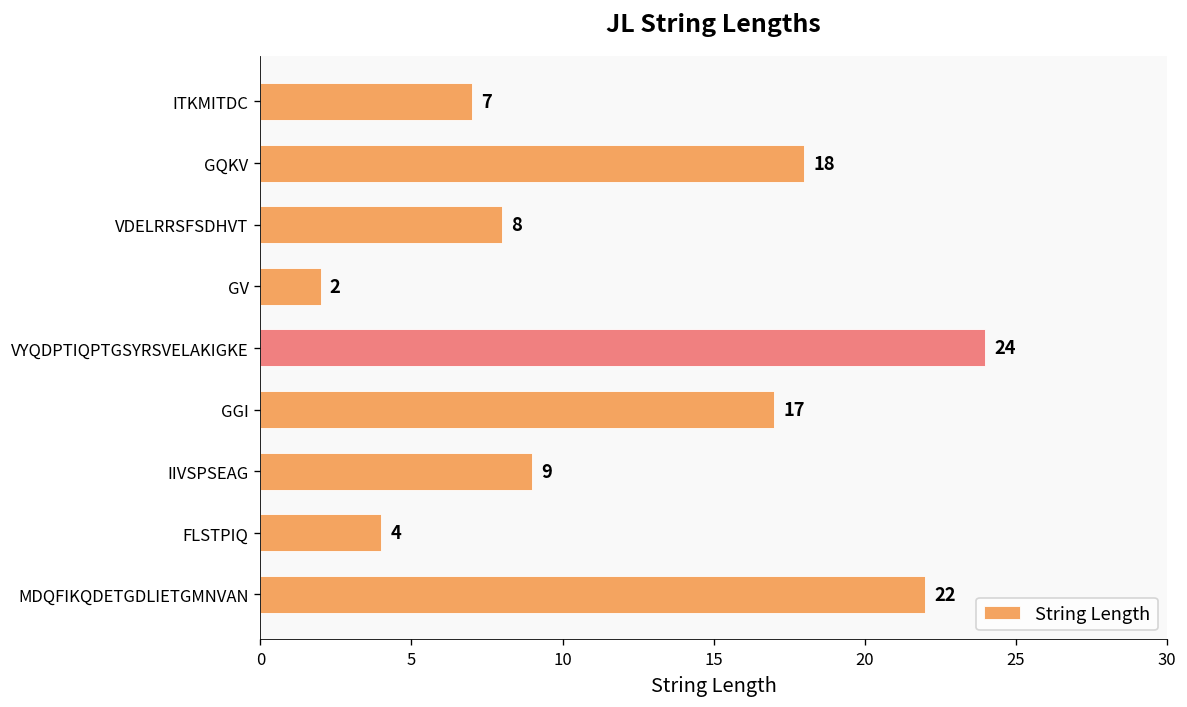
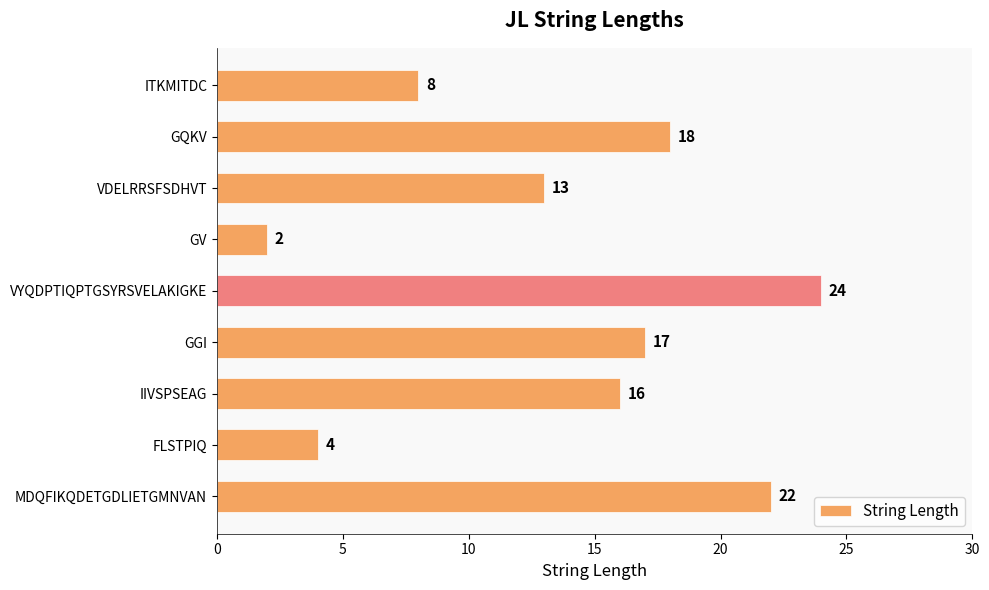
  {
-   "ITKMITDC": 7,
+   "ITKMITDC": 8,
    "GQKV": 18,
-   "VDELRRSFSDHVT": 8,
+   "VDELRRSFSDHVT": 13,
    "GV": 2,
    "VYQDPTIQPTGSYRSVELAKIGKE": 24,
    "GGI": 17,
-   "IIVSPSEAG": 9,
+   "IIVSPSEAG": 16,
    "FLSTPIQ": 4,
    "MDQFIKQDETGDLIETGMNVAN": 22
  }
